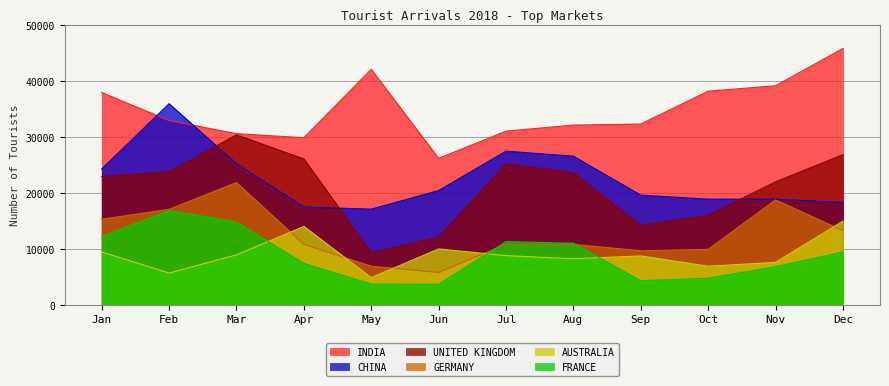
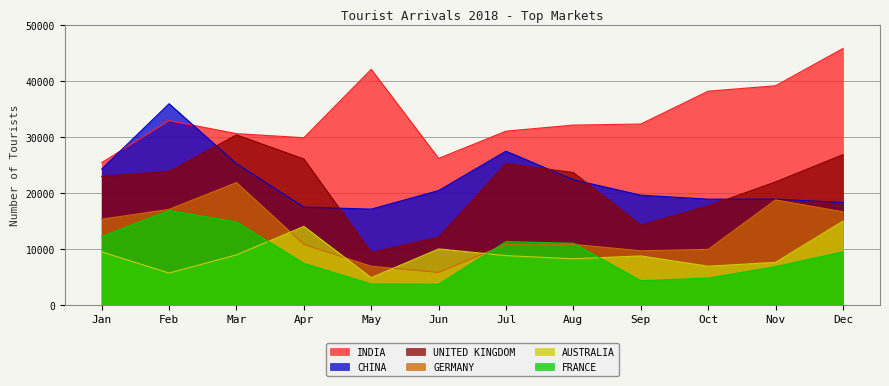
  {
    "INDIA": {
-     "Jan": 38000,
+     "Jan": 25000,
      "Feb": 33000,
      "Apr": 30000,
      "May": 42000,
      "Jun": 26000,
      "Jul": 31000,
      "Aug": 32000,
      "Sep": 32000,
      "Oct": 38000,
      "Nov": 39000,
      "Dec": 46000
    },
    "CHINA": {
      "Jan": 24000,
      "Feb": 36000,
      "Mar": 25000,
      "Apr": 17000,
      "May": 17000,
      "Jun": 20000,
      "Jul": 27000,
-     "Aug": 27000,
+     "Aug": 22000,
      "Sep": 20000,
      "Oct": 19000,
      "Dec": 18000
    },
    "UNITED KINGDOM": {
      "Jan": 23000,
      "Feb": 24000,
      "Apr": 26000,
      "May": 9000,
      "Jun": 12000,
      "Jul": 25000,
      "Aug": 24000,
      "Sep": 14000,
-     "Oct": 16000,
+     "Oct": 18000,
      "Nov": 22000,
      "Dec": 27000
    },
    "GERMANY": {
      "Jan": 15000,
      "Mar": 22000,
      "Apr": 11000,
      "May": 7000,
      "Jun": 6000,
      "Jul": 11000,
      "Sep": 10000,
      "Oct": 10000,
-     "Dec": 13000
+     "Dec": 17000
    },
    "AUSTRALIA": {
      "Jan": 9000,
      "Feb": 6000,
      "Mar": 9000,
      "Apr": 14000,
      "May": 5000,
      "Jun": 10000,
      "Jul": 9000,
      "Aug": 8000,
      "Sep": 9000,
      "Oct": 7000,
      "Nov": 8000,
      "Dec": 15000
    },
    "FRANCE": {
      "Jan": 12000,
      "Mar": 15000,
      "Apr": 7000,
      "May": 4000,
      "Jun": 4000,
      "Jul": 11000,
      "Sep": 4000,
      "Oct": 5000,
      "Nov": 7000,
      "Dec": 9000
    }
  }
